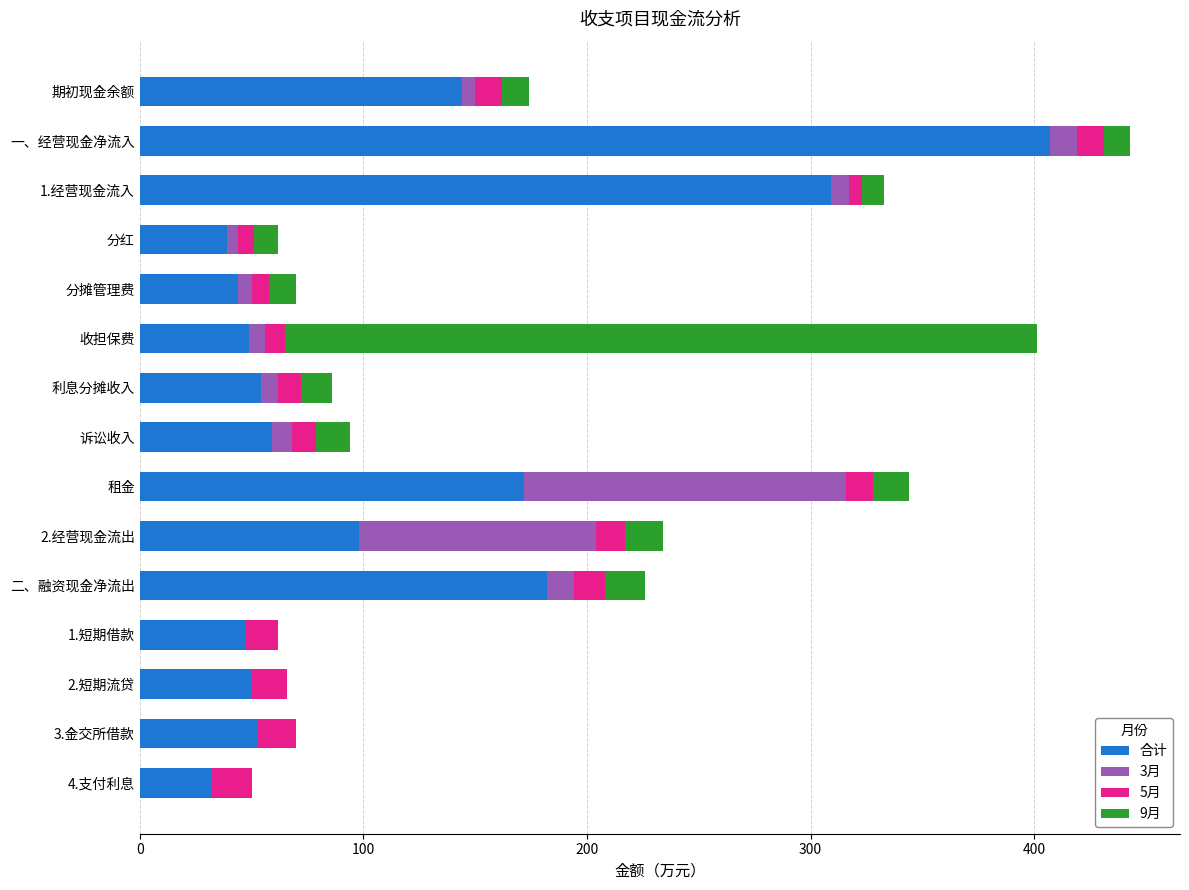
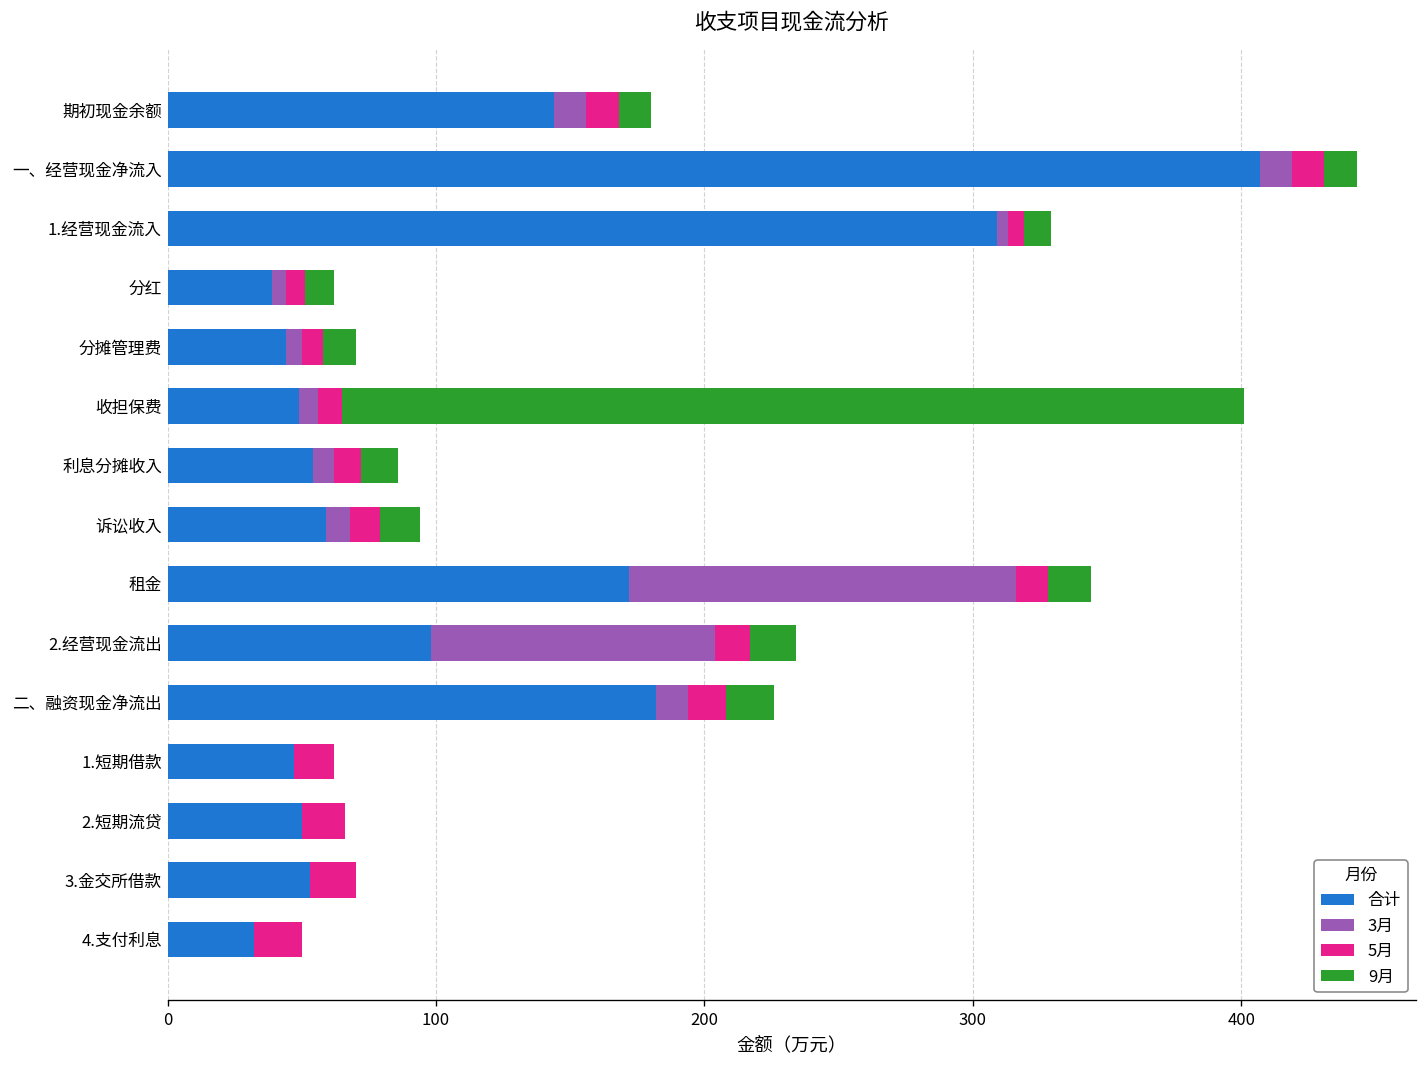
  {
    "合计": {
      "期初现金余额": 144,
      "一、经营现金净流入": 407,
      "1.经营现金流入": 309,
      "分红": 39,
      "分摊管理费": 44,
      "收担保费": 49,
      "利息分摊收入": 54,
      "诉讼收入": 59,
      "租金": 172,
      "2.经营现金流出": 98,
      "二、融资现金净流出": 182,
      "1.短期借款": 47,
      "2.短期流贷": 50,
      "3.金交所借款": 53,
      "4.支付利息": 32
    },
    "3月": {
-     "期初现金余额": 6,
+     "期初现金余额": 12,
      "一、经营现金净流入": 12,
-     "1.经营现金流入": 8,
+     "1.经营现金流入": 4,
      "分红": 5,
      "分摊管理费": 6,
      "收担保费": 7,
      "利息分摊收入": 8,
      "诉讼收入": 9,
      "租金": 144,
      "2.经营现金流出": 106,
      "二、融资现金净流出": 12,
      "1.短期借款": 0,
      "2.短期流贷": 0,
      "3.金交所借款": 0,
      "4.支付利息": 0
    },
    "5月": {
      "期初现金余额": 12,
      "一、经营现金净流入": 12,
      "1.经营现金流入": 6,
      "分红": 7,
      "分摊管理费": 8,
      "收担保费": 9,
      "利息分摊收入": 10,
      "诉讼收入": 11,
      "租金": 12,
      "2.经营现金流出": 13,
      "二、融资现金净流出": 14,
      "1.短期借款": 15,
      "2.短期流贷": 16,
      "3.金交所借款": 17,
      "4.支付利息": 18
    },
    "9月": {
      "期初现金余额": 12,
      "一、经营现金净流入": 12,
      "1.经营现金流入": 10,
      "分红": 11,
      "分摊管理费": 12,
      "收担保费": 336,
      "利息分摊收入": 14,
      "诉讼收入": 15,
      "租金": 16,
      "2.经营现金流出": 17,
      "二、融资现金净流出": 18,
      "1.短期借款": 0,
      "2.短期流贷": 0,
      "3.金交所借款": 0,
      "4.支付利息": 0
    }
  }
